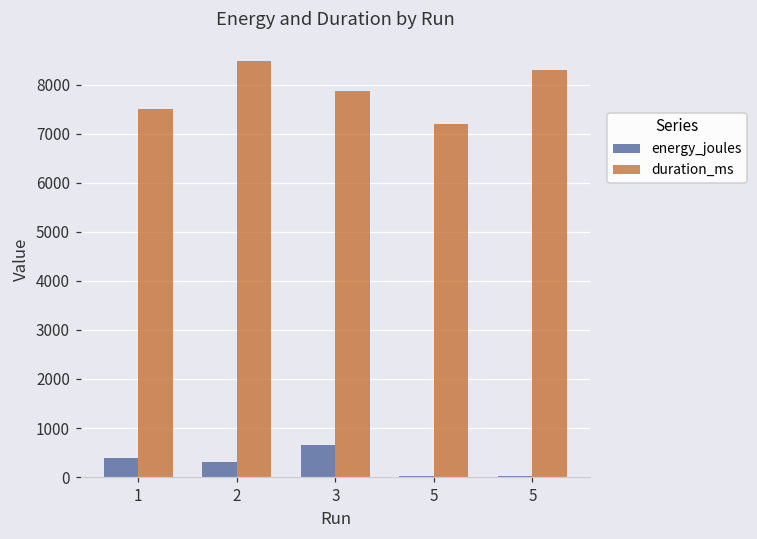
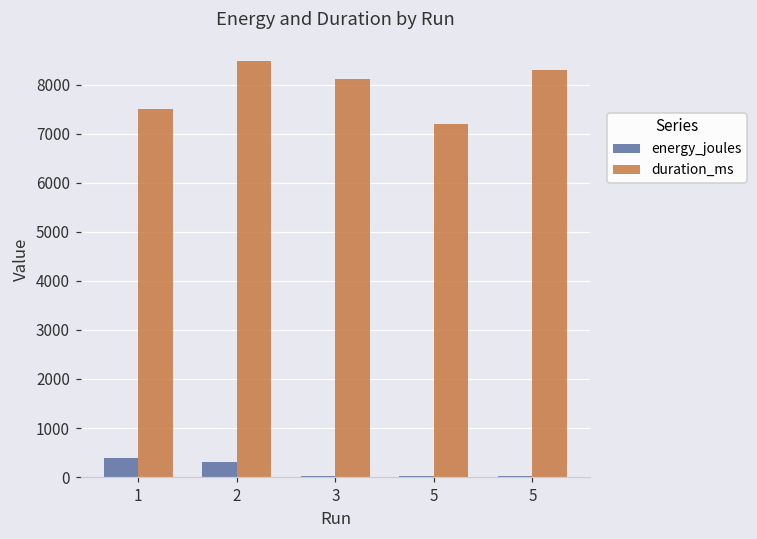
  {
    "energy_joules": {
      "1": 400,
      "2": 300,
-     "3": 700
+     "3": 0
    },
    "duration_ms": {
      "1": 7500,
      "2": 8500,
-     "3": 7900
+     "3": 8100
    }
  }
